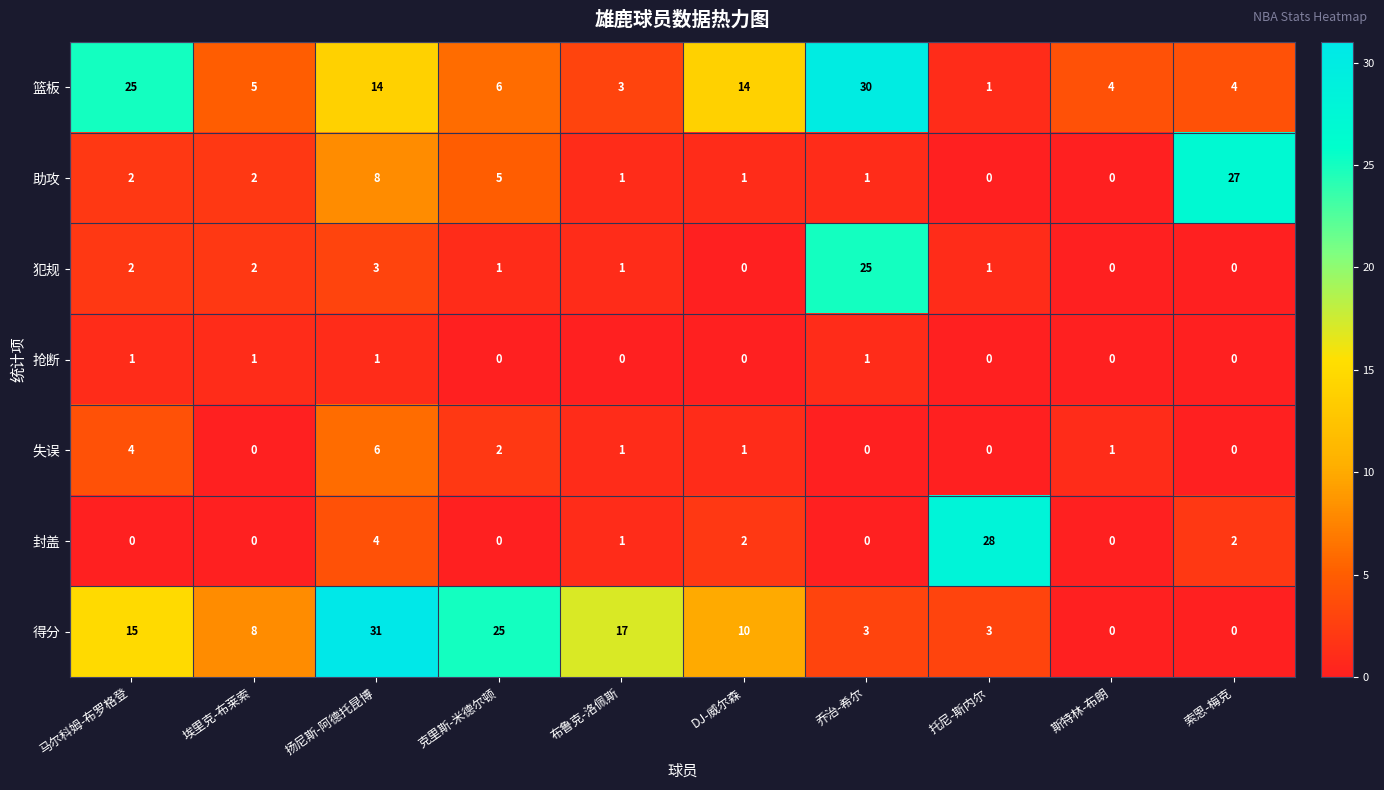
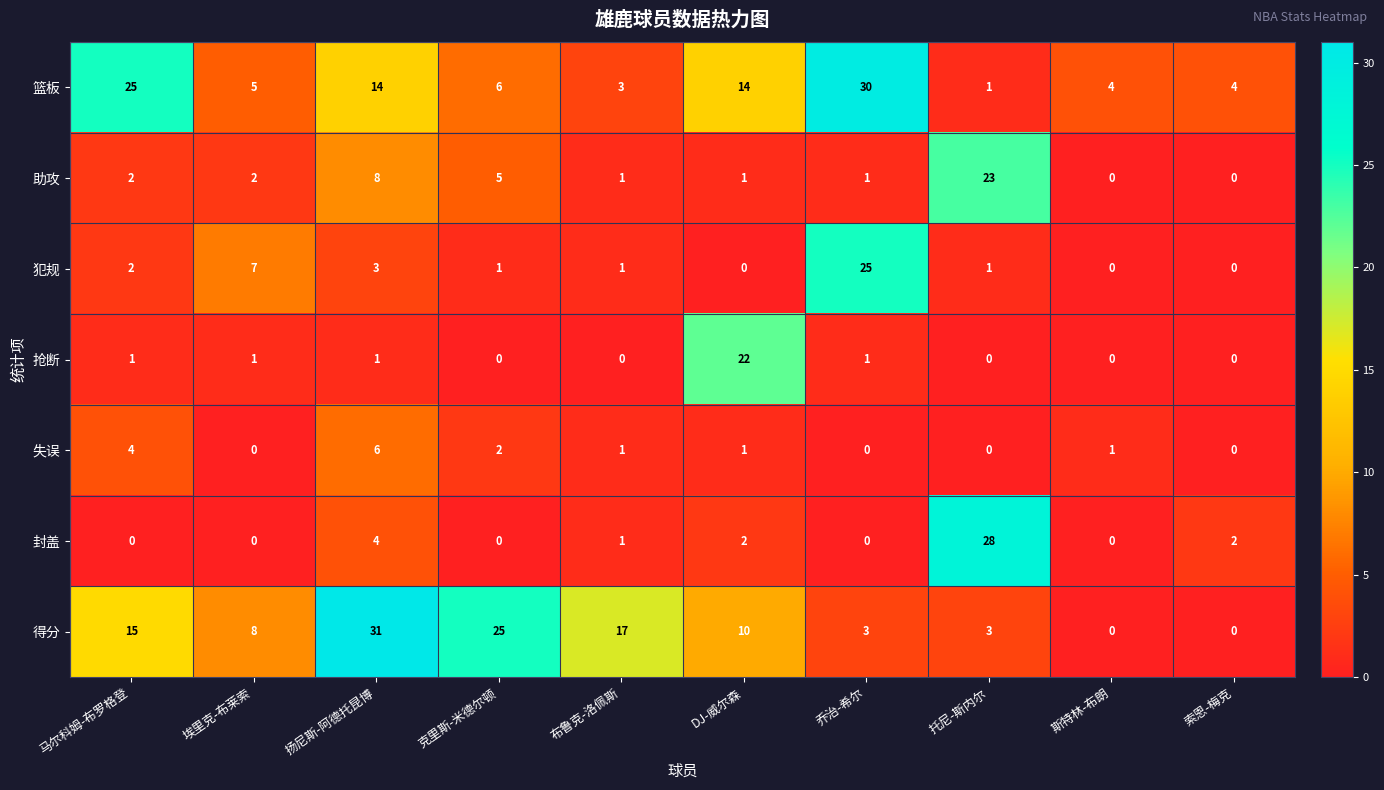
  {
    "篮板": {
      "马尔科姆-布罗格登": 25,
      "埃里克-布莱索": 5,
      "扬尼斯-阿德托昆博": 14,
      "克里斯-米德尔顿": 6,
      "布鲁克-洛佩斯": 3,
      "DJ-威尔森": 14,
      "乔治-希尔": 30,
      "托尼-斯内尔": 1,
      "斯特林-布朗": 4,
      "索恩-梅克": 4
    },
    "助攻": {
      "马尔科姆-布罗格登": 2,
      "埃里克-布莱索": 2,
      "扬尼斯-阿德托昆博": 8,
      "克里斯-米德尔顿": 5,
      "布鲁克-洛佩斯": 1,
      "DJ-威尔森": 1,
      "乔治-希尔": 1,
-     "托尼-斯内尔": 0,
+     "托尼-斯内尔": 23,
      "斯特林-布朗": 0,
-     "索恩-梅克": 27
+     "索恩-梅克": 0
    },
    "犯规": {
      "马尔科姆-布罗格登": 2,
-     "埃里克-布莱索": 2,
+     "埃里克-布莱索": 7,
      "扬尼斯-阿德托昆博": 3,
      "克里斯-米德尔顿": 1,
      "布鲁克-洛佩斯": 1,
      "DJ-威尔森": 0,
      "乔治-希尔": 25,
      "托尼-斯内尔": 1,
      "斯特林-布朗": 0,
      "索恩-梅克": 0
    },
    "抢断": {
      "马尔科姆-布罗格登": 1,
      "埃里克-布莱索": 1,
      "扬尼斯-阿德托昆博": 1,
      "克里斯-米德尔顿": 0,
      "布鲁克-洛佩斯": 0,
-     "DJ-威尔森": 0,
+     "DJ-威尔森": 22,
      "乔治-希尔": 1,
      "托尼-斯内尔": 0,
      "斯特林-布朗": 0,
      "索恩-梅克": 0
    },
    "失误": {
      "马尔科姆-布罗格登": 4,
      "埃里克-布莱索": 0,
      "扬尼斯-阿德托昆博": 6,
      "克里斯-米德尔顿": 2,
      "布鲁克-洛佩斯": 1,
      "DJ-威尔森": 1,
      "乔治-希尔": 0,
      "托尼-斯内尔": 0,
      "斯特林-布朗": 1,
      "索恩-梅克": 0
    },
    "封盖": {
      "马尔科姆-布罗格登": 0,
      "埃里克-布莱索": 0,
      "扬尼斯-阿德托昆博": 4,
      "克里斯-米德尔顿": 0,
      "布鲁克-洛佩斯": 1,
      "DJ-威尔森": 2,
      "乔治-希尔": 0,
      "托尼-斯内尔": 28,
      "斯特林-布朗": 0,
      "索恩-梅克": 2
    },
    "得分": {
      "马尔科姆-布罗格登": 15,
      "埃里克-布莱索": 8,
      "扬尼斯-阿德托昆博": 31,
      "克里斯-米德尔顿": 25,
      "布鲁克-洛佩斯": 17,
      "DJ-威尔森": 10,
      "乔治-希尔": 3,
      "托尼-斯内尔": 3,
      "斯特林-布朗": 0,
      "索恩-梅克": 0
    }
  }
